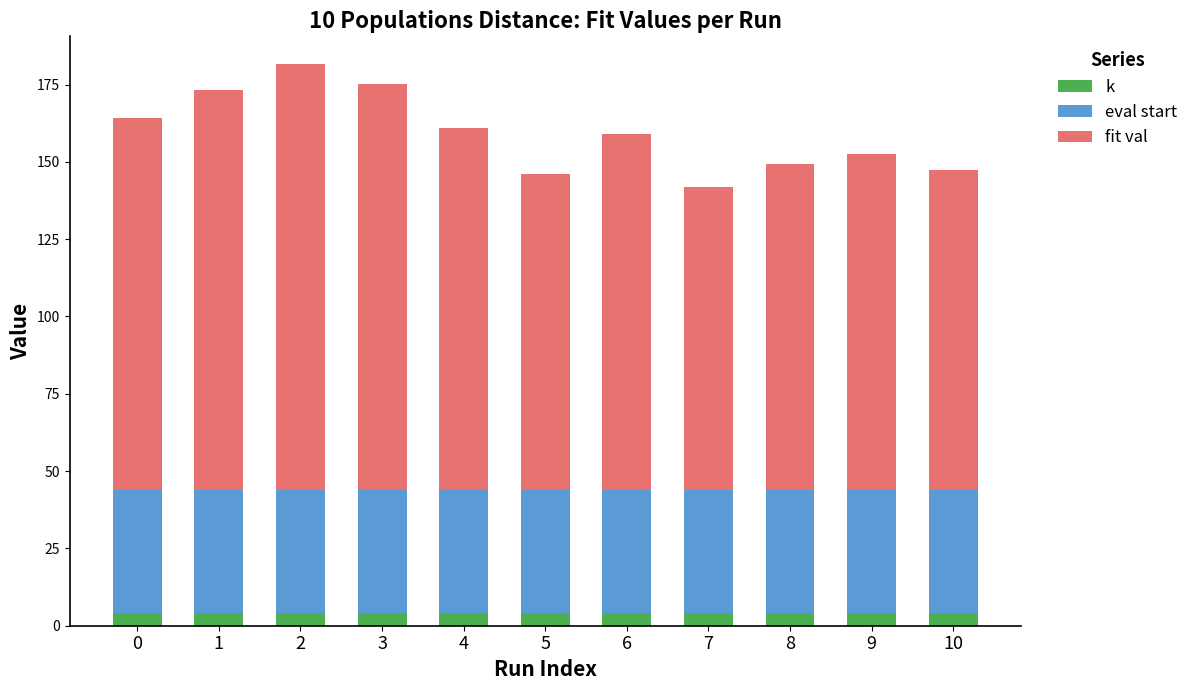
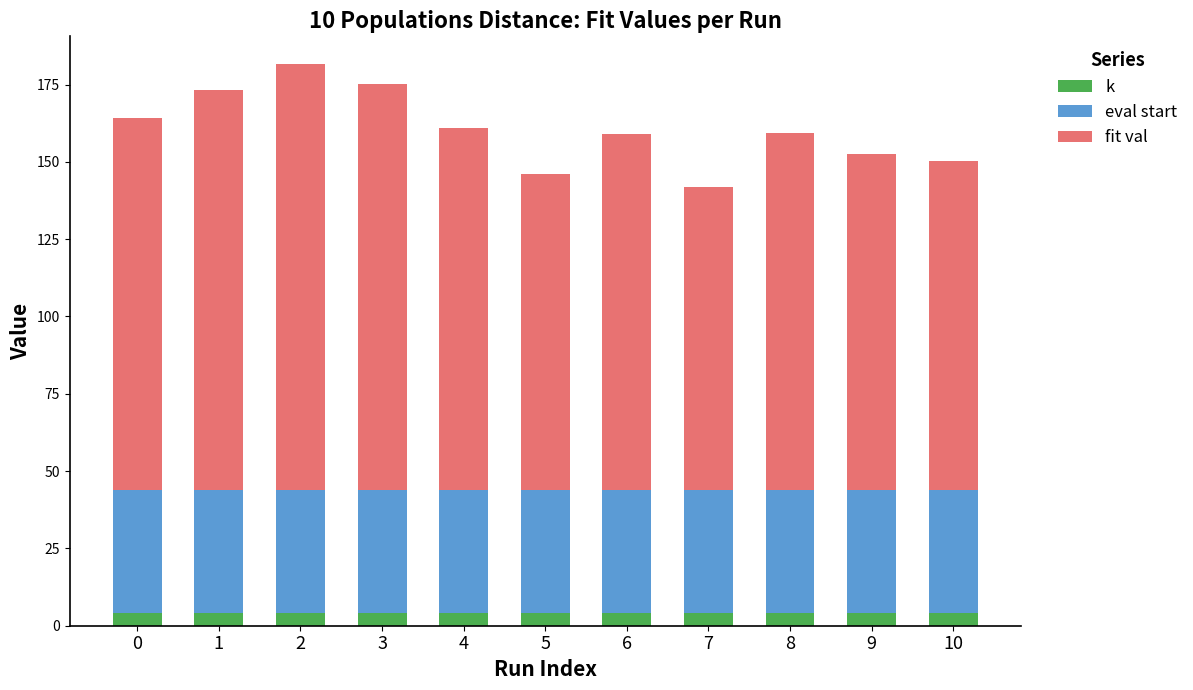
  {
    "k": {
      "0": 4,
      "1": 4,
      "2": 4,
      "3": 4,
      "4": 4,
      "5": 4,
      "6": 4,
      "7": 4,
      "8": 4,
      "9": 4,
      "10": 4
    },
    "eval start": {
      "0": 40,
      "1": 40,
      "2": 40,
      "3": 40,
      "4": 40,
      "5": 40,
      "6": 40,
      "7": 40,
      "8": 40,
      "9": 40,
      "10": 40
    },
    "fit val": {
      "0": 120,
      "1": 129,
      "2": 138,
      "3": 131,
      "4": 117,
      "5": 102,
      "6": 115,
      "7": 98,
-     "8": 105,
+     "8": 115,
      "9": 109,
-     "10": 104
+     "10": 106
    }
  }
